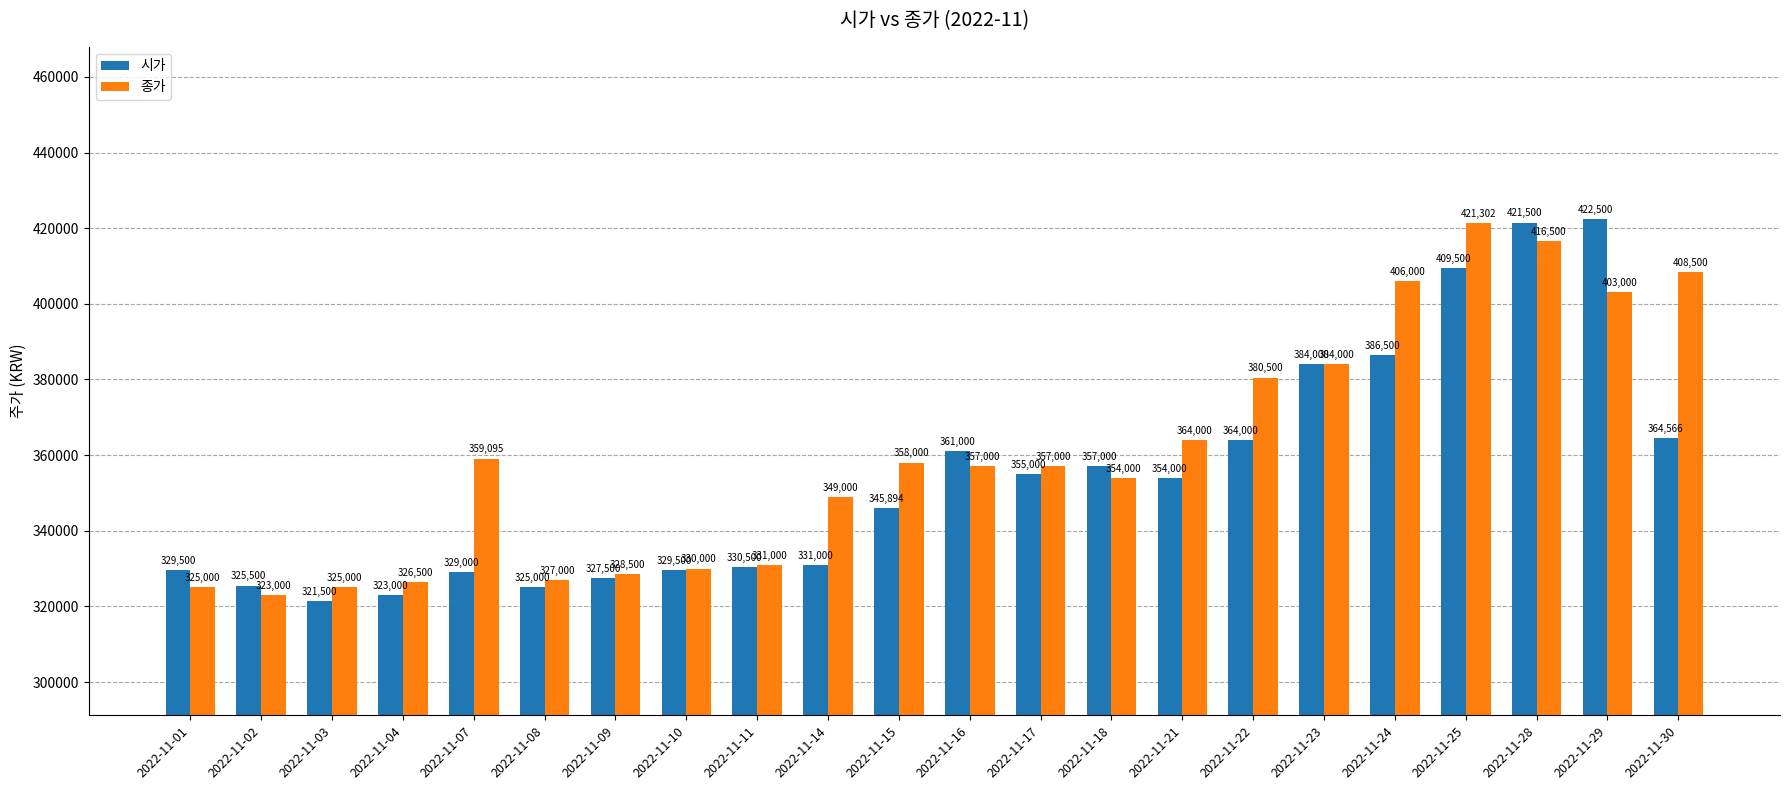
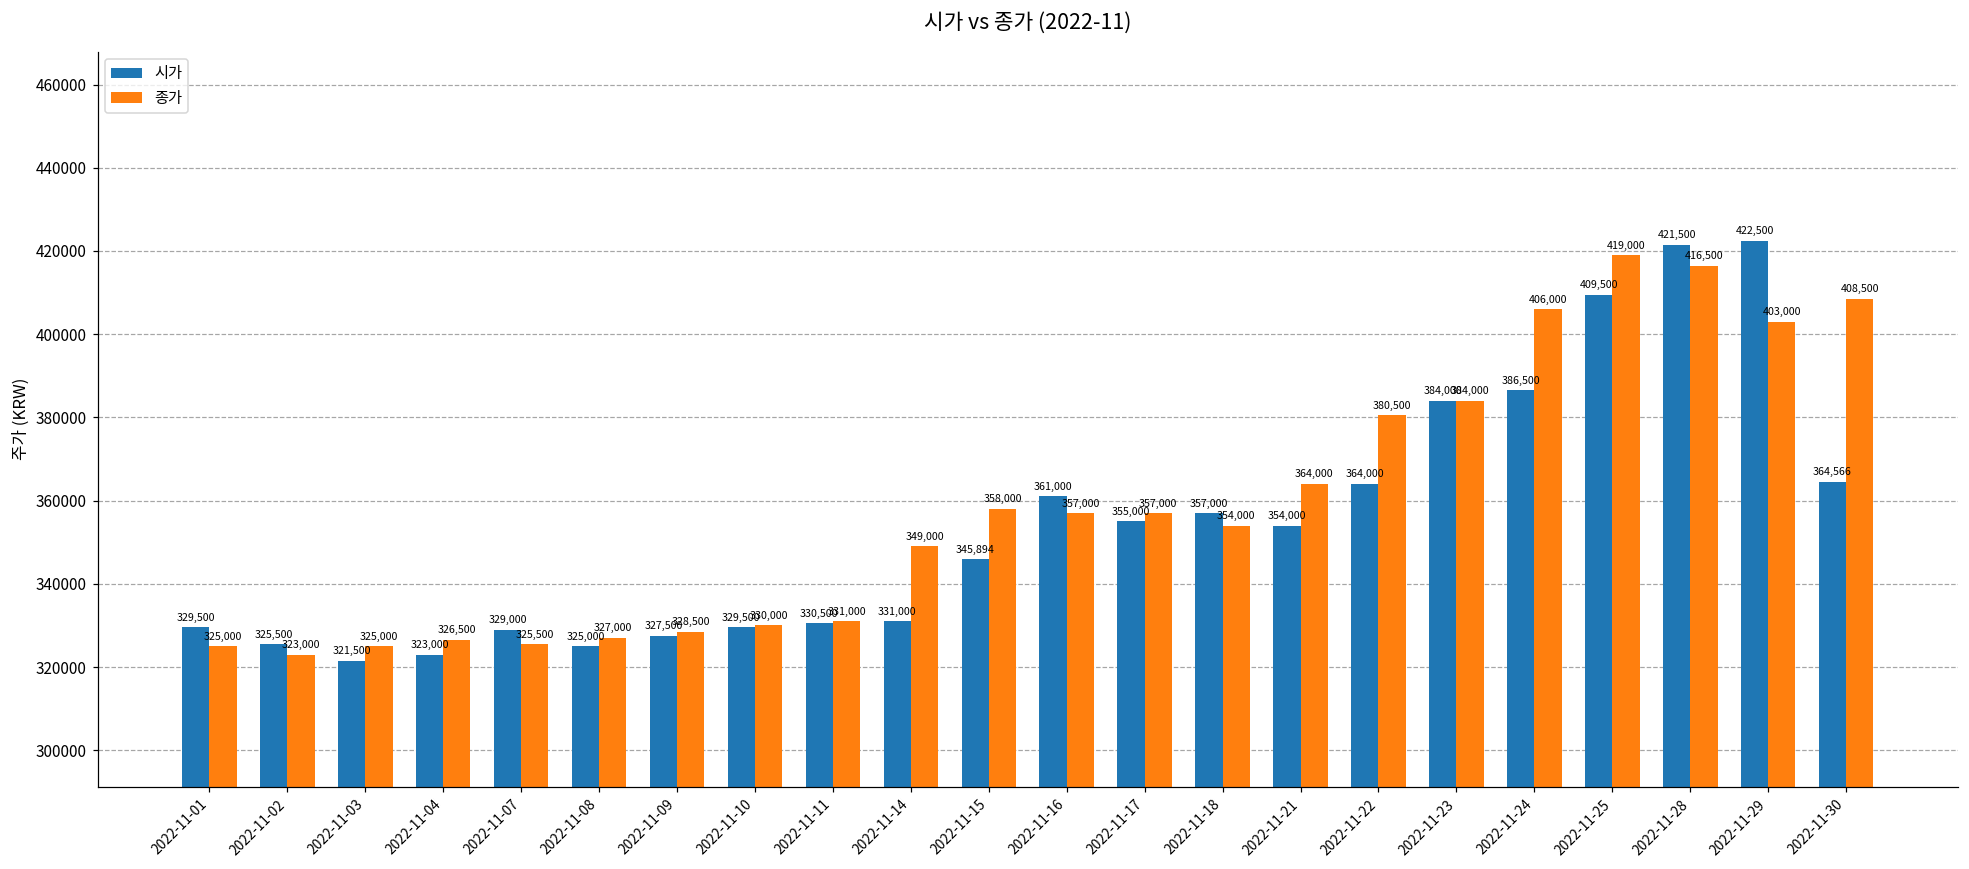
  {
    "시가": {
      "2022-11-01": "329,500",
      "2022-11-02": "325,500",
      "2022-11-03": "321,500",
      "2022-11-04": "323,000",
      "2022-11-07": "329,000",
      "2022-11-08": "325,000",
      "2022-11-14": "331,000",
      "2022-11-15": "345,894",
      "2022-11-16": "361,000",
      "2022-11-17": "355,000",
      "2022-11-18": "357,000",
      "2022-11-21": "354,000",
      "2022-11-22": "364,000",
      "2022-11-24": "386,500",
      "2022-11-25": "409,500",
      "2022-11-28": "421,500",
      "2022-11-29": "422,500",
      "2022-11-30": "364,566"
    },
    "종가": {
      "2022-11-01": "325,000",
      "2022-11-02": "323,000",
      "2022-11-03": "325,000",
      "2022-11-04": "326,500",
-     "2022-11-07": "359,095",
+     "2022-11-07": "325,500",
      "2022-11-08": "327,000",
      "2022-11-14": "349,000",
      "2022-11-15": "358,000",
      "2022-11-16": "357,000",
      "2022-11-17": "357,000",
      "2022-11-18": "354,000",
      "2022-11-21": "364,000",
      "2022-11-22": "380,500",
      "2022-11-24": "406,000",
-     "2022-11-25": "421,302",
+     "2022-11-25": "419,000",
      "2022-11-28": "416,500",
      "2022-11-29": "403,000",
      "2022-11-30": "408,500"
    }
  }
